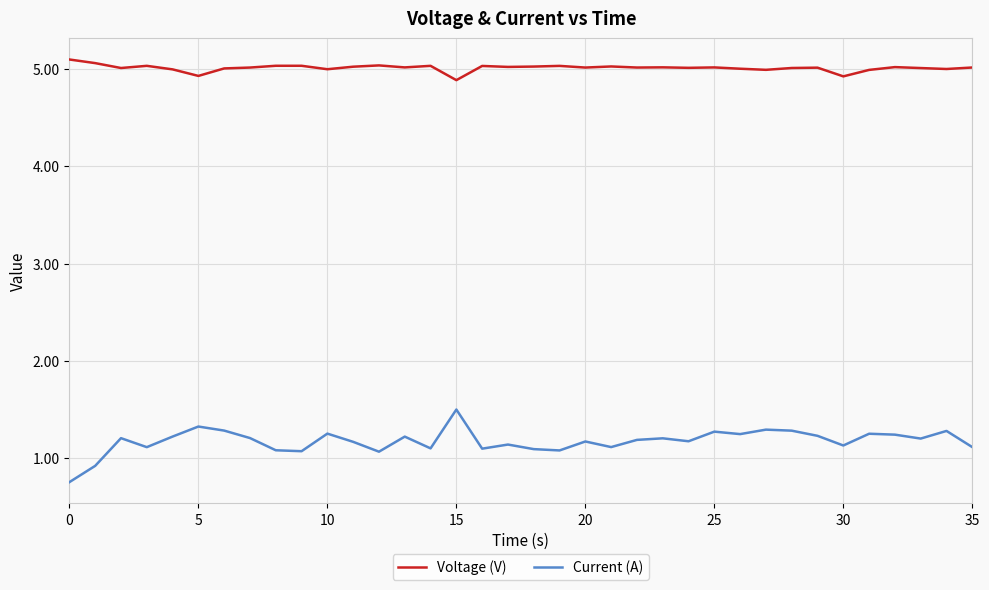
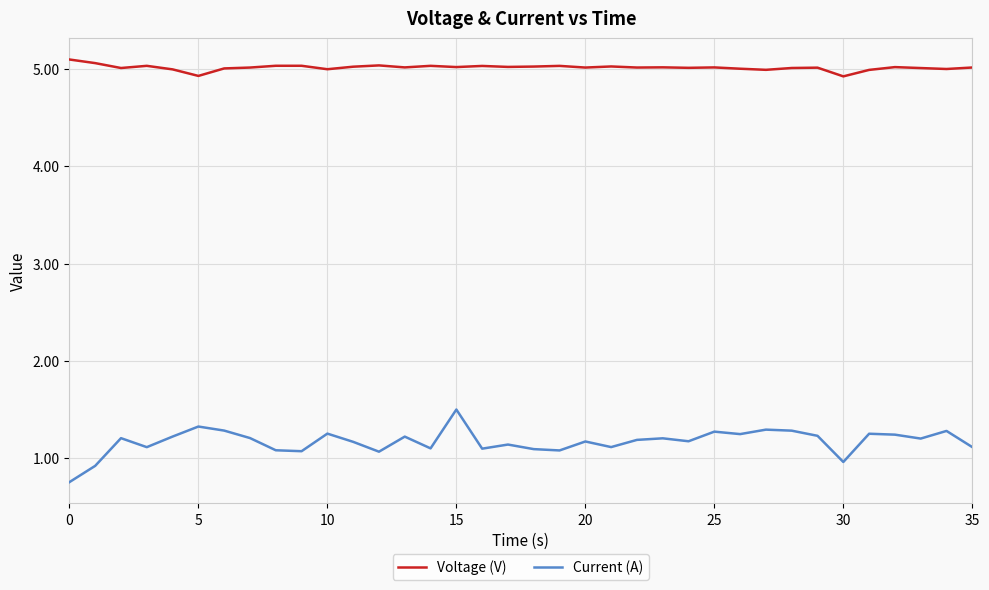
  {
    "Voltage (V)": {
      "0": 5.1,
      "5": 4.9,
      "10": 5.0,
-     "15": 4.9,
+     "15": 5.0,
      "20": 5.0,
      "25": 5.0,
      "30": 4.9,
      "35": 5.0
    },
    "Current (A)": {
      "0": 0.8,
      "5": 1.3,
      "10": 1.3,
      "15": 1.5,
      "20": 1.2,
      "25": 1.3,
-     "30": 1.1,
+     "30": 1.0,
      "35": 1.1
    }
  }
